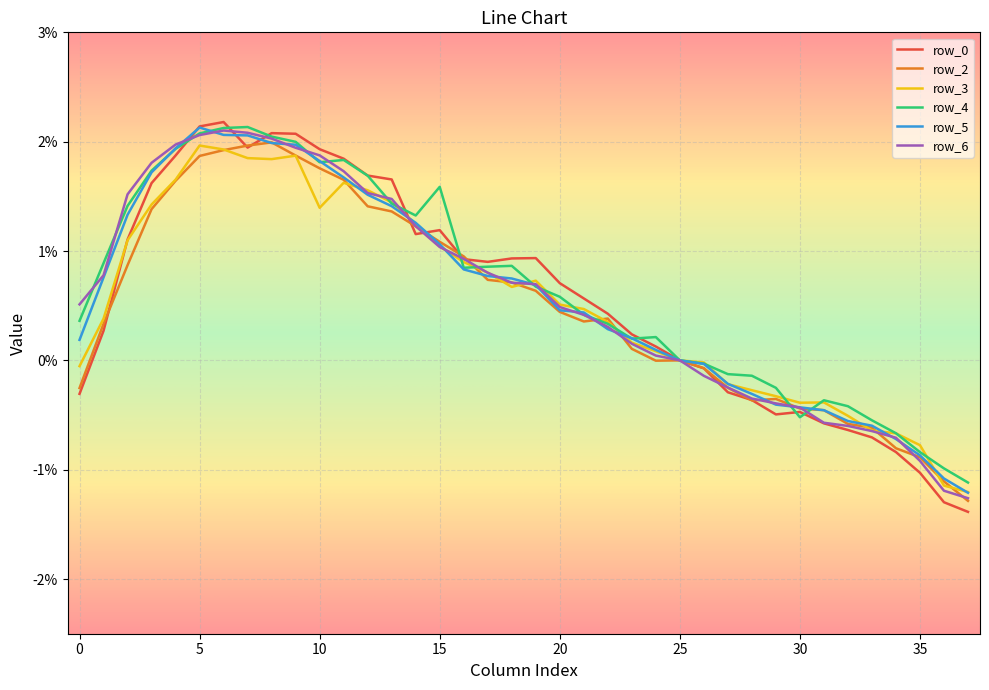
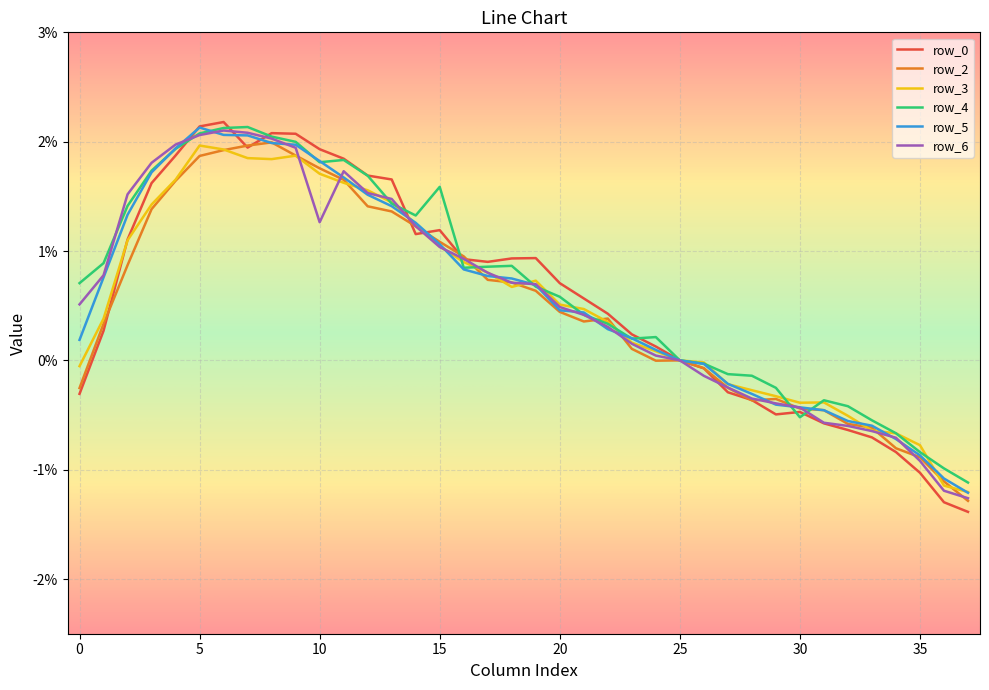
  {
    "row_3": {
      "0": "-0.05%",
      "5": "1.96%",
-     "10": "1.40%",
+     "10": "1.71%",
      "30": "-0.39%",
      "35": "-0.78%"
    },
    "row_4": {
-     "0": "0.36%",
+     "0": "0.71%",
      "15": "1.59%",
      "20": "0.58%",
      "30": "-0.52%",
      "35": "-0.84%"
    },
    "row_5": {
      "0": "0.19%"
    },
    "row_6": {
      "0": "0.51%",
-     "10": "1.87%",
+     "10": "1.26%",
      "35": "-0.92%"
    }
  }
